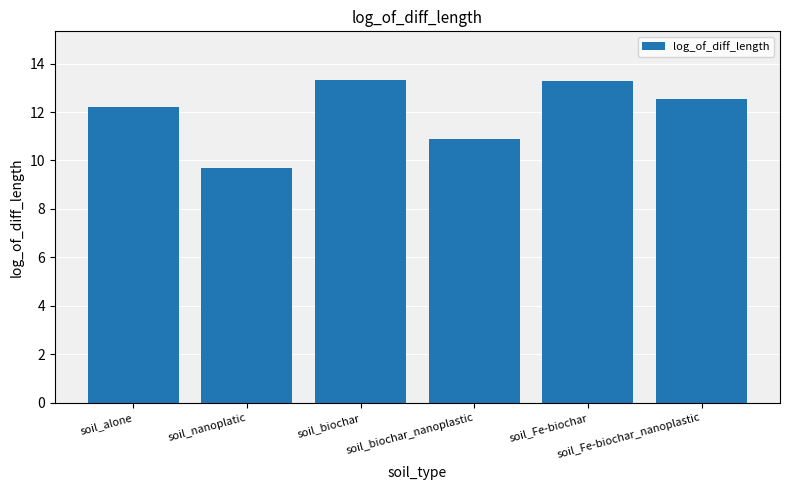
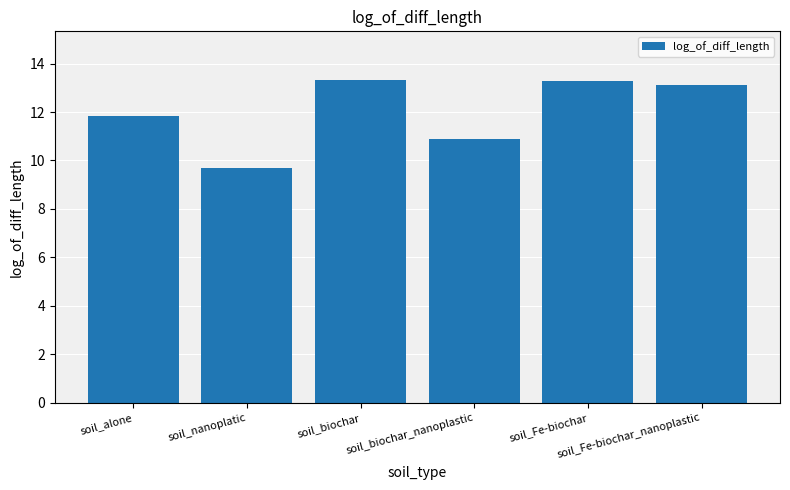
  {
-   "soil_alone": 12.2,
+   "soil_alone": 11.9,
    "soil_nanoplatic": 9.7,
    "soil_biochar": 13.3,
    "soil_biochar_nanoplastic": 10.9,
    "soil_Fe-biochar": 13.3,
-   "soil_Fe-biochar_nanoplastic": 12.5
+   "soil_Fe-biochar_nanoplastic": 13.1
  }
